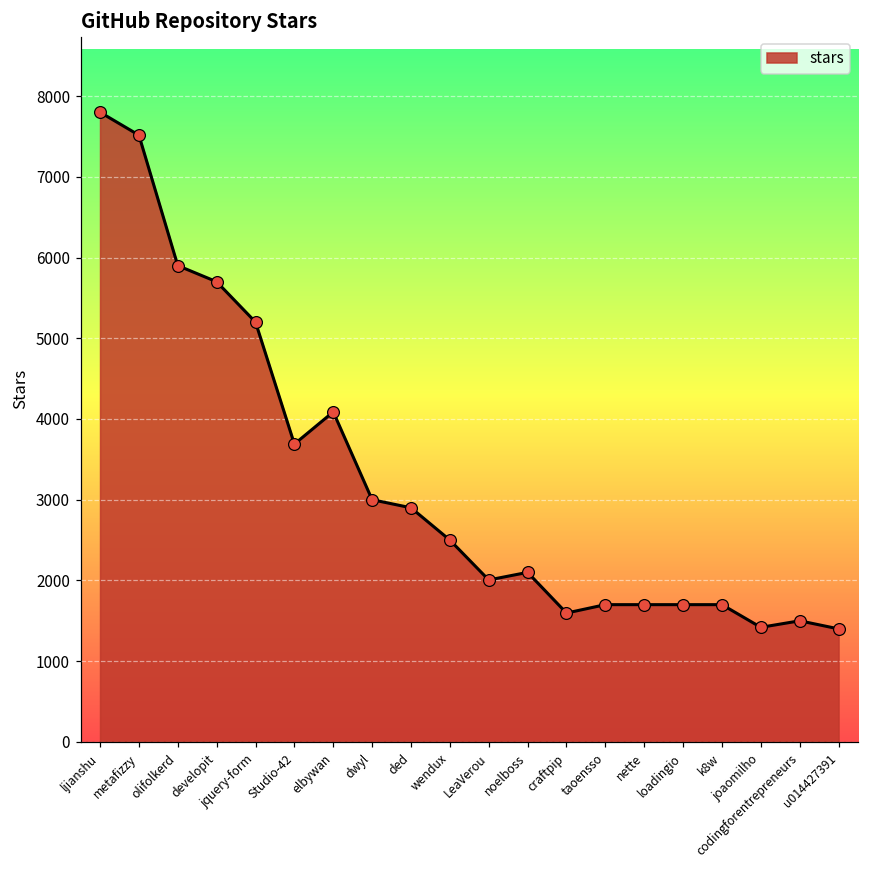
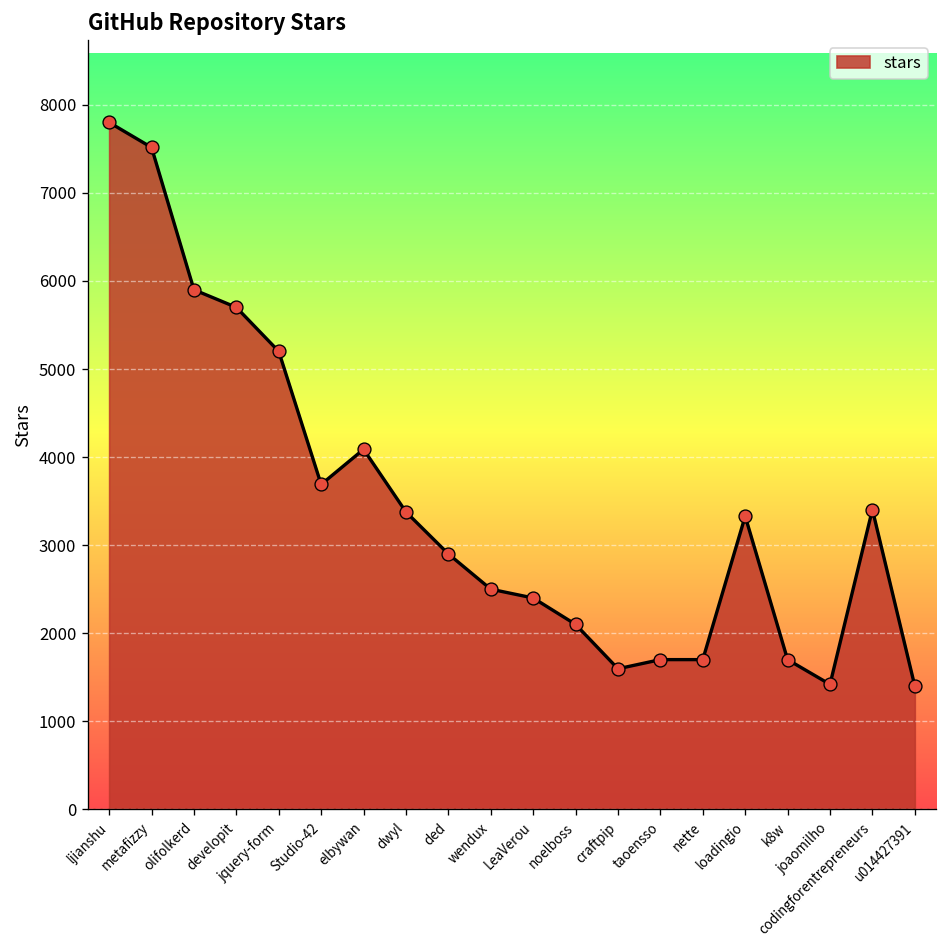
  {
    "ljianshu": 7800,
    "metafizzy": 7500,
    "olifolkerd": 5900,
    "developit": 5700,
    "jquery-form": 5200,
    "Studio-42": 3700,
    "elbywan": 4100,
-   "dwyl": 3000,
+   "dwyl": 3400,
    "ded": 2900,
    "wendux": 2500,
-   "LeaVerou": 2000,
+   "LeaVerou": 2400,
    "noelboss": 2100,
    "craftpip": 1600,
    "taoensso": 1700,
    "nette": 1700,
-   "loadingio": 1700,
+   "loadingio": 3300,
    "k8w": 1700,
    "joaomilho": 1400,
-   "codingforentrepreneurs": 1500,
+   "codingforentrepreneurs": 3400,
    "u014427391": 1400
  }
